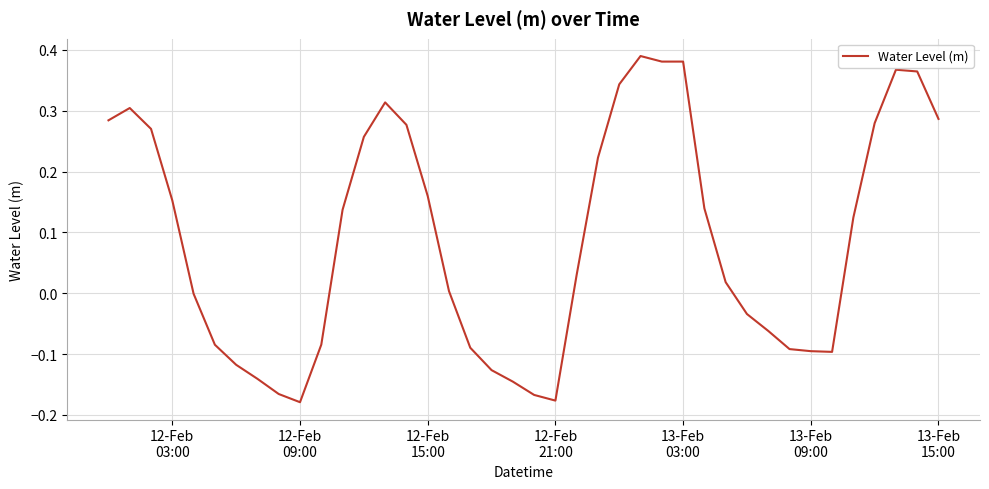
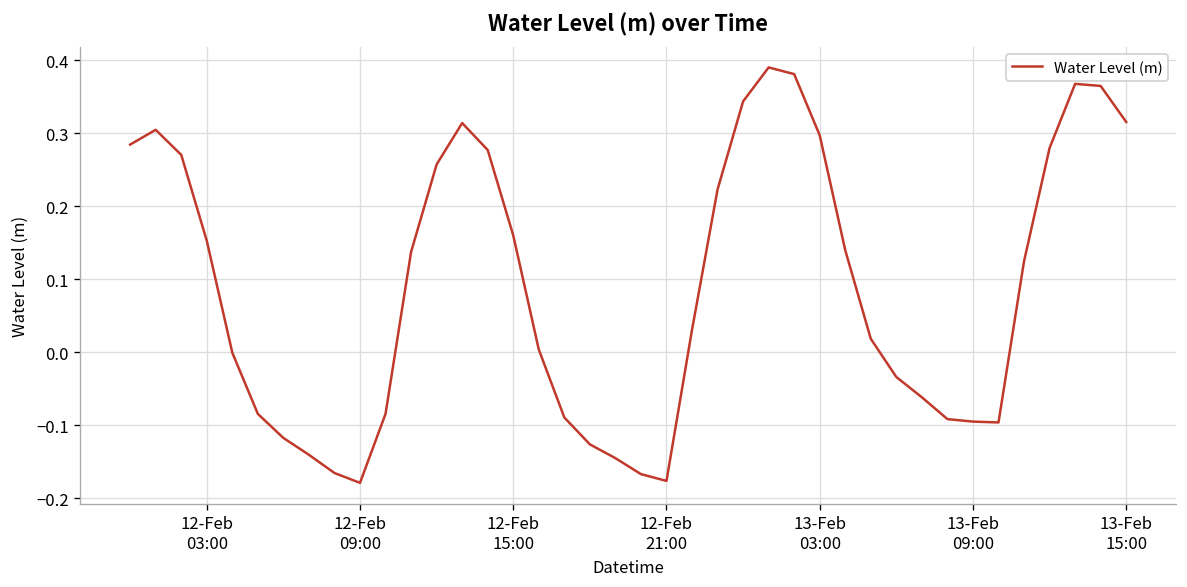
  {
    "12-Feb 03:00": 0.15,
    "12-Feb 09:00": -0.18,
    "12-Feb 15:00": 0.16,
    "12-Feb 21:00": -0.18,
-   "13-Feb 03:00": 0.38,
+   "13-Feb 03:00": 0.30,
    "13-Feb 09:00": -0.10,
-   "13-Feb 15:00": 0.29
+   "13-Feb 15:00": 0.32
  }
